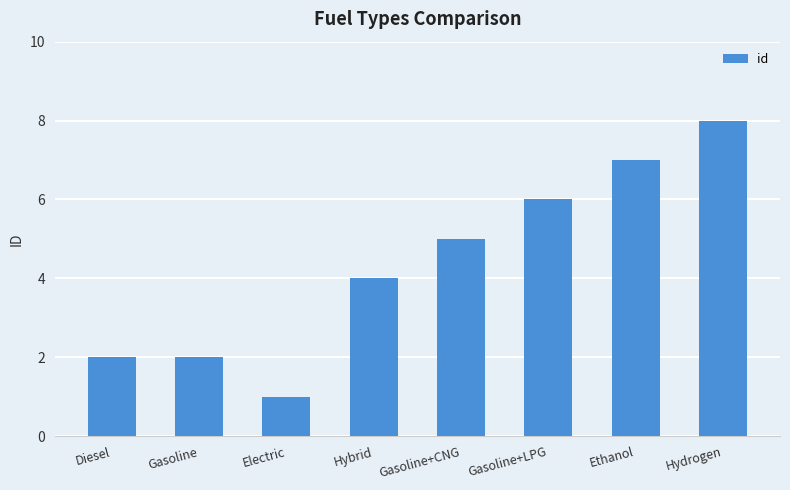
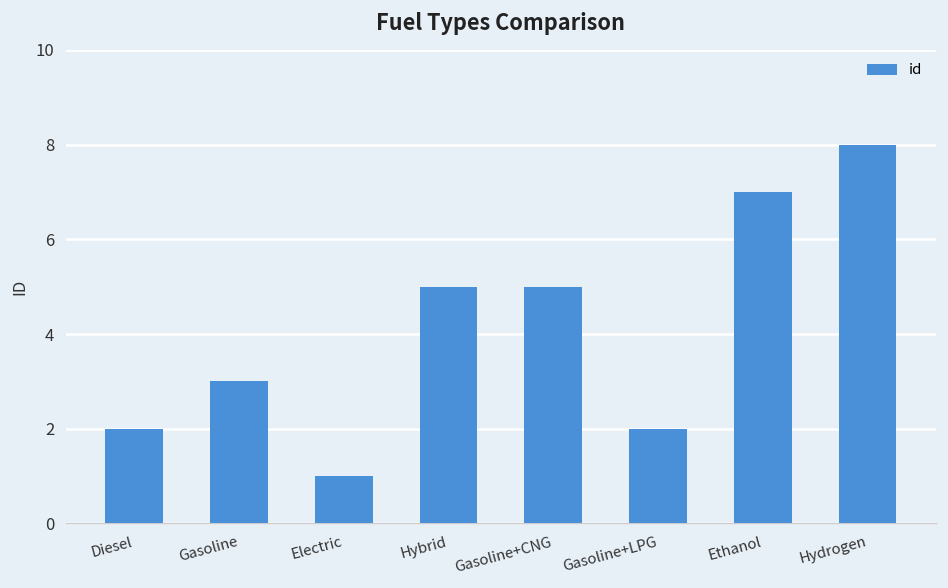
  {
    "Diesel": 2,
-   "Gasoline": 2,
+   "Gasoline": 3,
    "Electric": 1,
-   "Hybrid": 4,
+   "Hybrid": 5,
    "Gasoline+CNG": 5,
-   "Gasoline+LPG": 6,
+   "Gasoline+LPG": 2,
    "Ethanol": 7,
    "Hydrogen": 8
  }
